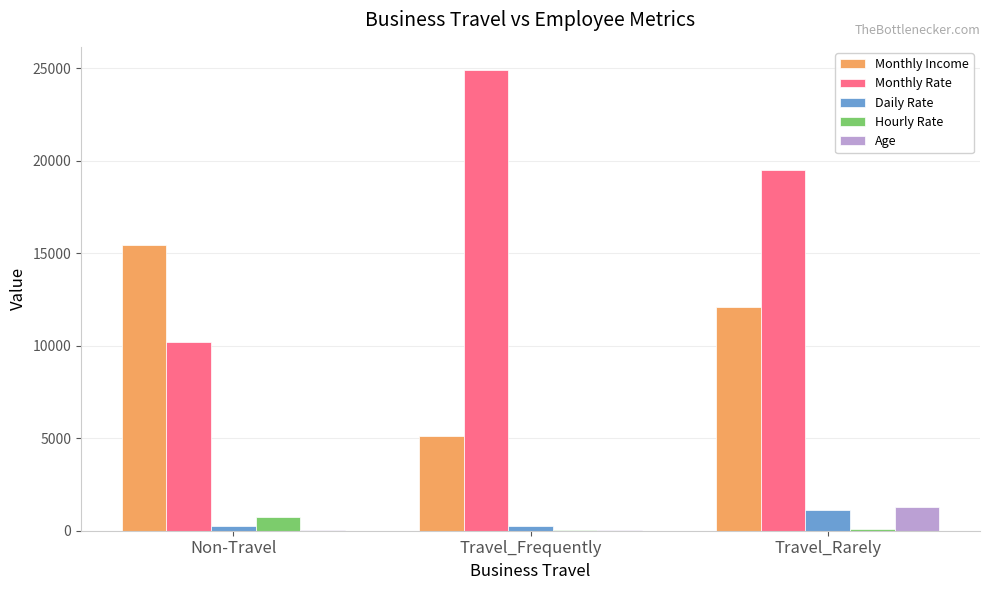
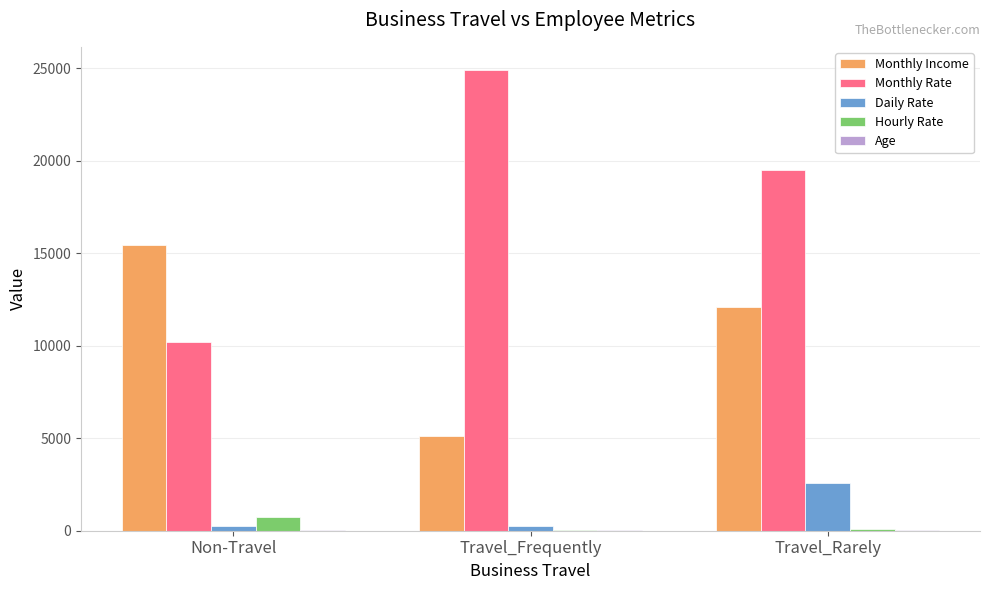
  {
    "Monthly Income": {
      "Non-Travel": 15400,
      "Travel_Frequently": 5100,
      "Travel_Rarely": 12100
    },
    "Monthly Rate": {
      "Non-Travel": 10200,
      "Travel_Frequently": 24900,
      "Travel_Rarely": 19500
    },
    "Daily Rate": {
      "Non-Travel": 200,
      "Travel_Frequently": 300,
-     "Travel_Rarely": 1100
+     "Travel_Rarely": 2600
    },
    "Hourly Rate": {
      "Non-Travel": 800
    },
    "Age": {
-     "Travel_Rarely": 1300
+     "Travel_Rarely": 0
    }
  }
